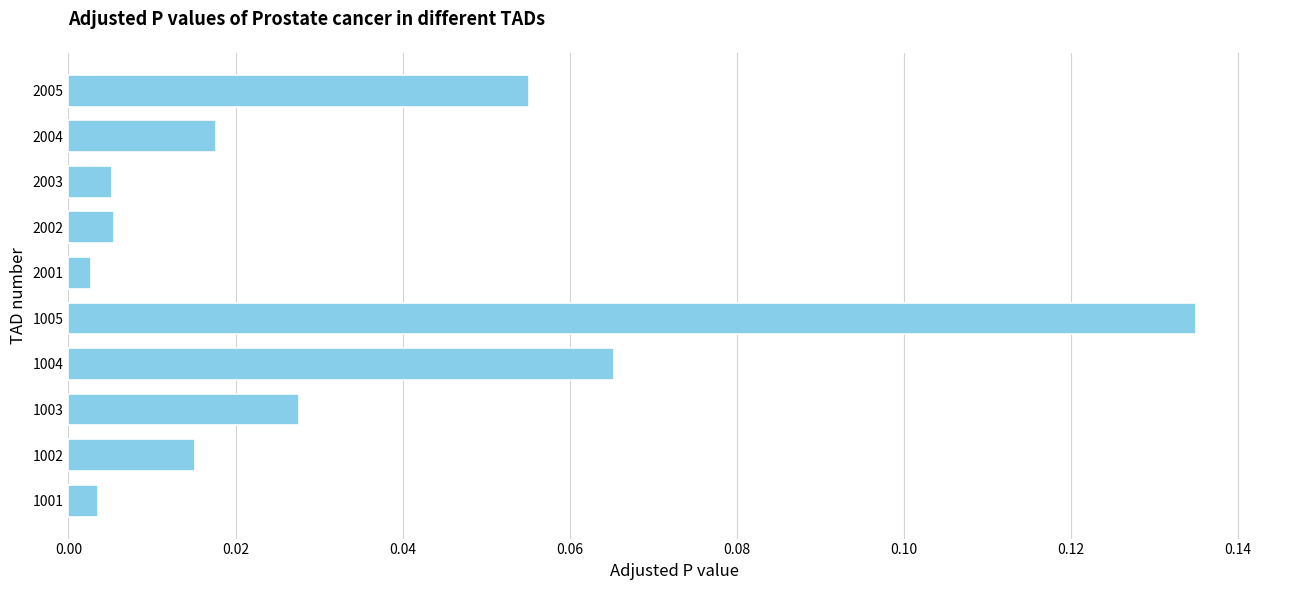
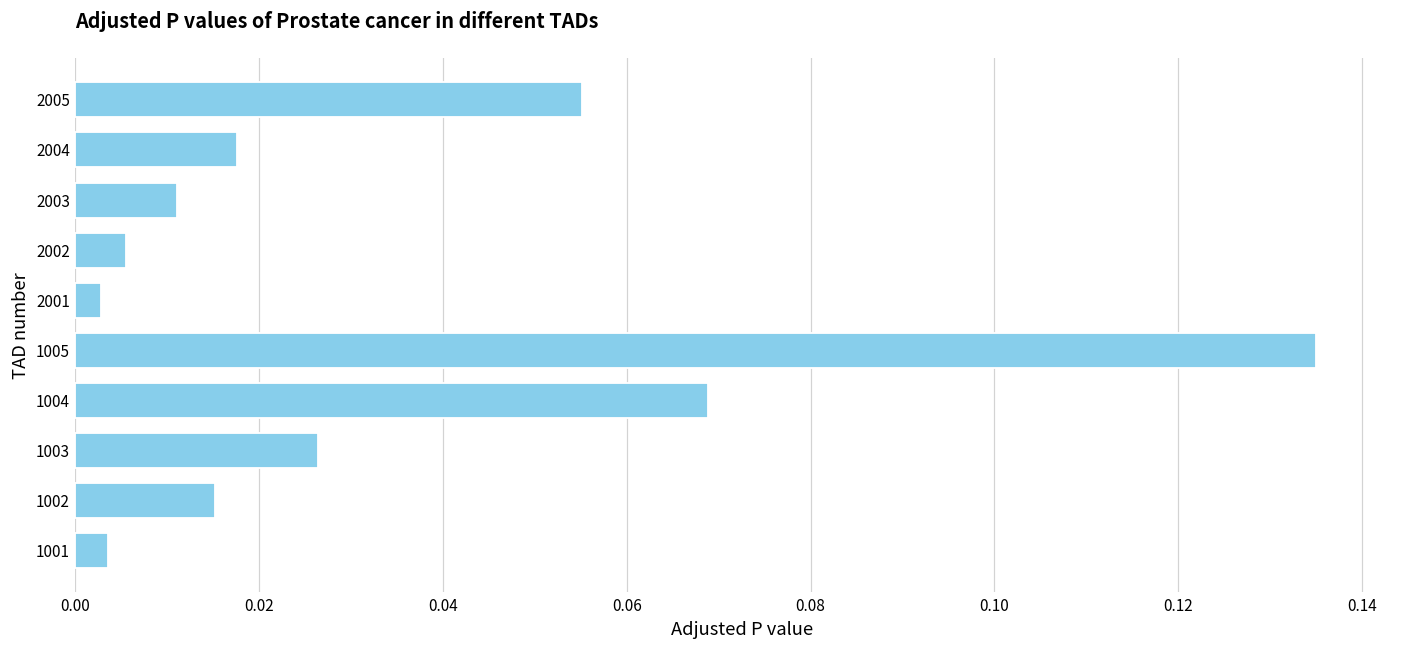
  {
    "2005": 0.055,
    "2004": 0.018,
-   "2003": 0.005,
+   "2003": 0.011,
    "2002": 0.006,
    "2001": 0.003,
    "1005": 0.135,
-   "1004": 0.065,
-   "1003": 0.028,
+   "1004": 0.069,
+   "1003": 0.026,
    "1002": 0.015,
    "1001": 0.004
  }
